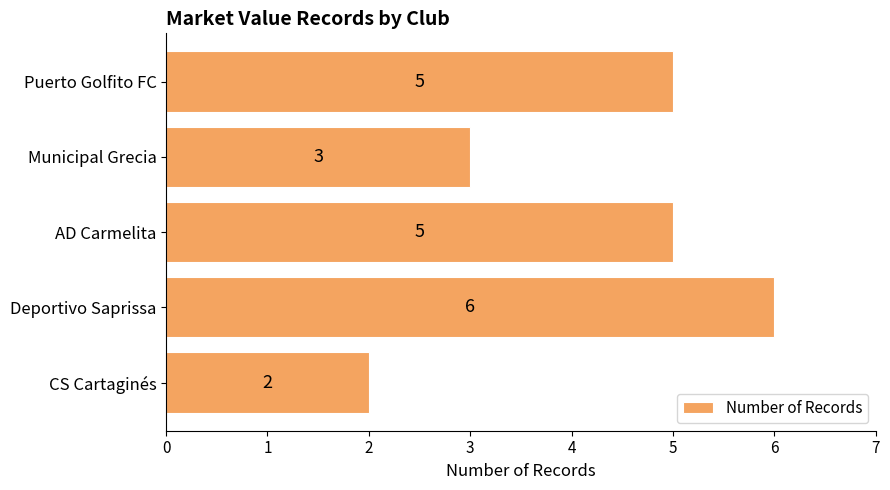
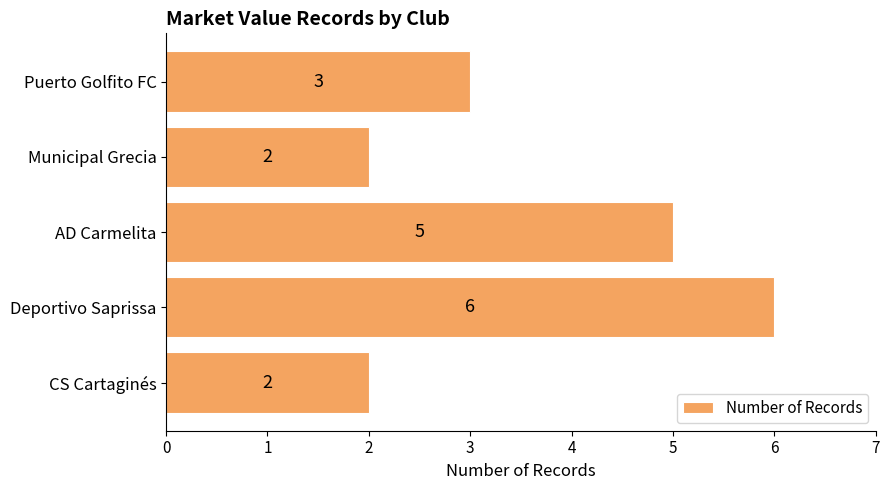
  {
-   "Puerto Golfito FC": 5,
-   "Municipal Grecia": 3,
+   "Puerto Golfito FC": 3,
+   "Municipal Grecia": 2,
    "AD Carmelita": 5,
    "Deportivo Saprissa": 6,
    "CS Cartaginés": 2
  }
